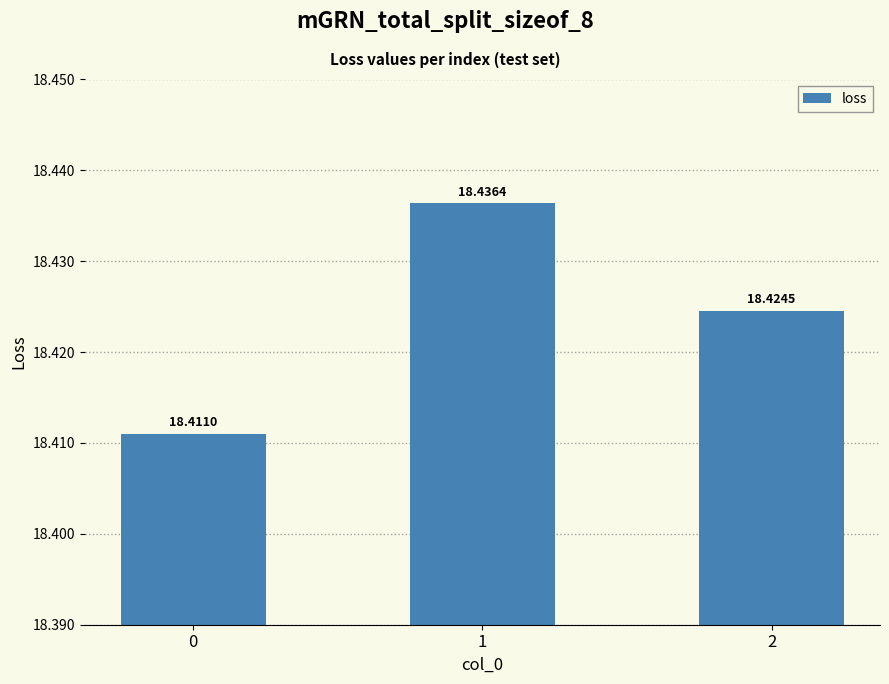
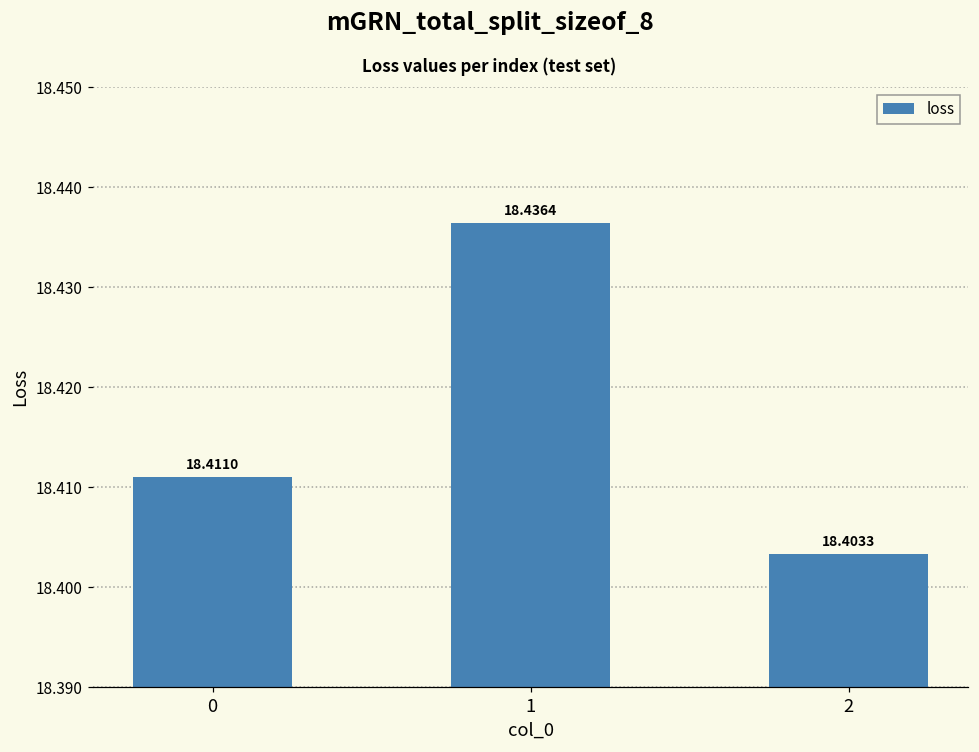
  {
    "0": 18.4110,
    "1": 18.4364,
-   "2": 18.4245
+   "2": 18.4033
  }
